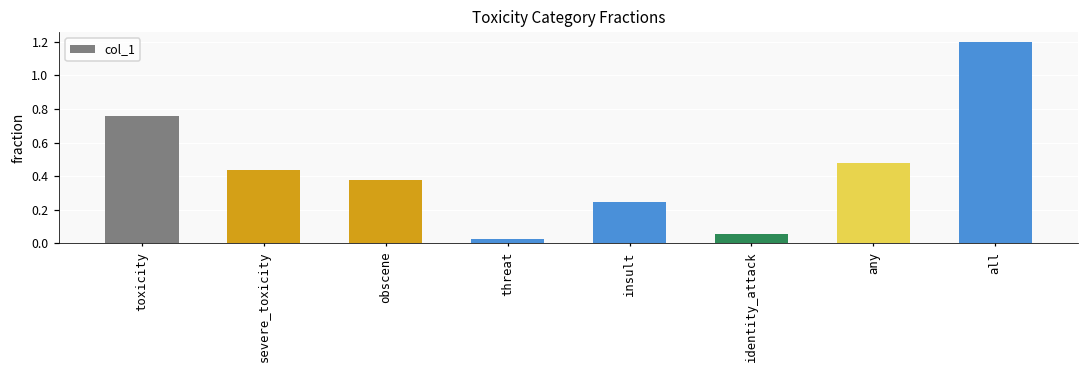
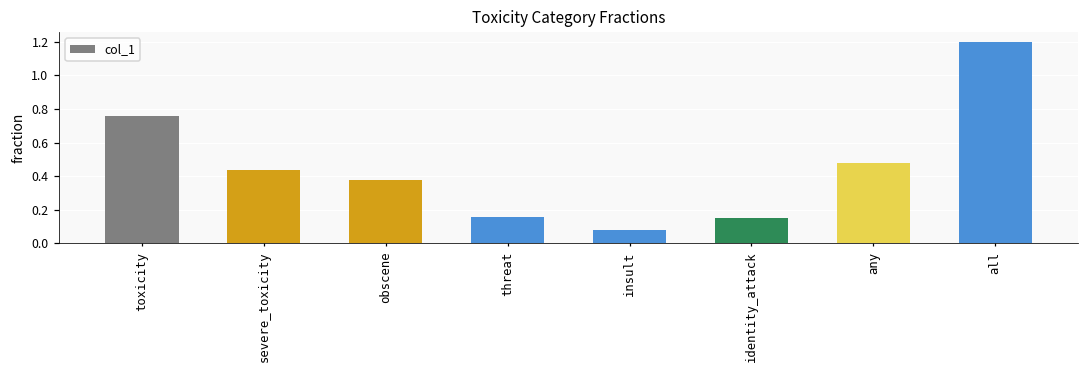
  {
    "toxicity": 0.76,
    "severe_toxicity": 0.43,
    "obscene": 0.37,
-   "threat": 0.03,
-   "insult": 0.24,
-   "identity_attack": 0.06,
+   "threat": 0.15,
+   "insult": 0.08,
+   "identity_attack": 0.15,
    "any": 0.48,
    "all": 1.20
  }
